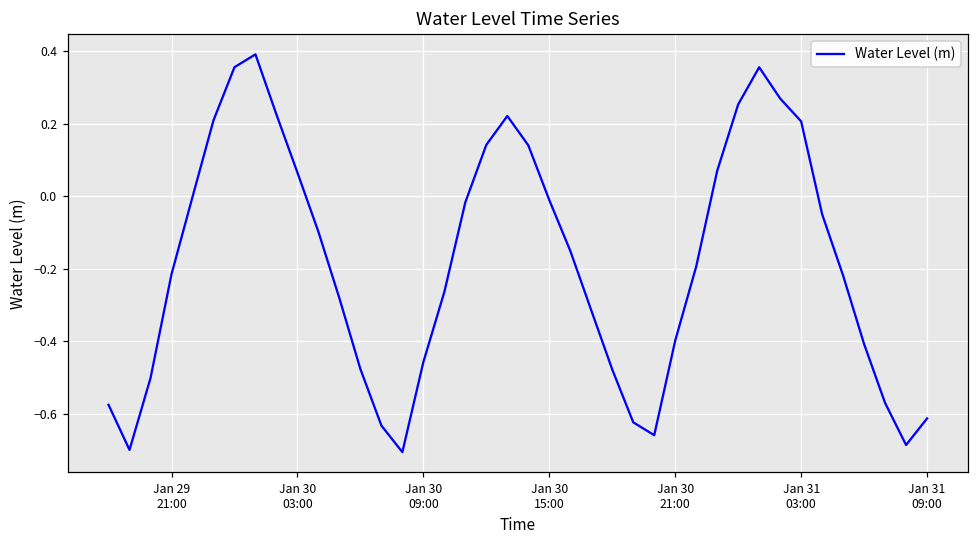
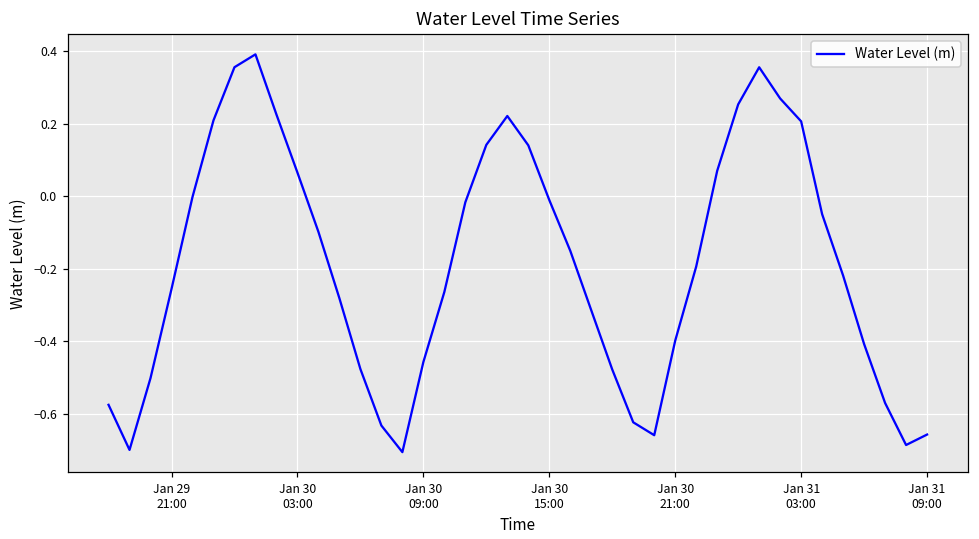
  {
-   "Jan 29 21:00": -0.22,
+   "Jan 29 21:00": -0.26,
    "Jan 30 03:00": 0.06,
    "Jan 30 09:00": -0.46,
    "Jan 30 15:00": -0.01,
    "Jan 30 21:00": -0.40,
    "Jan 31 03:00": 0.21,
-   "Jan 31 09:00": -0.61
+   "Jan 31 09:00": -0.66
  }
